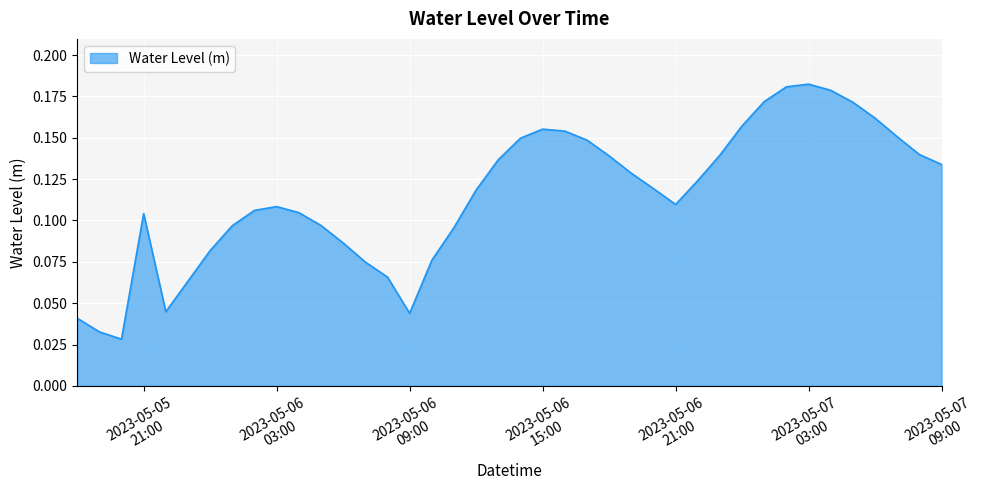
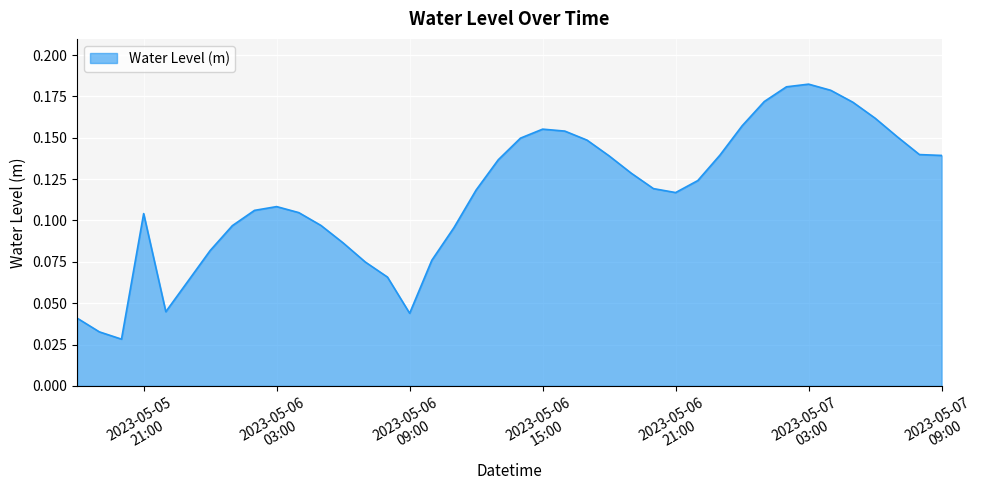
  {
    "2023-05-05 21:00": 0.104,
    "2023-05-06 03:00": 0.108,
    "2023-05-06 09:00": 0.044,
    "2023-05-06 15:00": 0.155,
-   "2023-05-06 21:00": 0.110,
+   "2023-05-06 21:00": 0.117,
    "2023-05-07 03:00": 0.182,
-   "2023-05-07 09:00": 0.134
+   "2023-05-07 09:00": 0.139
  }
